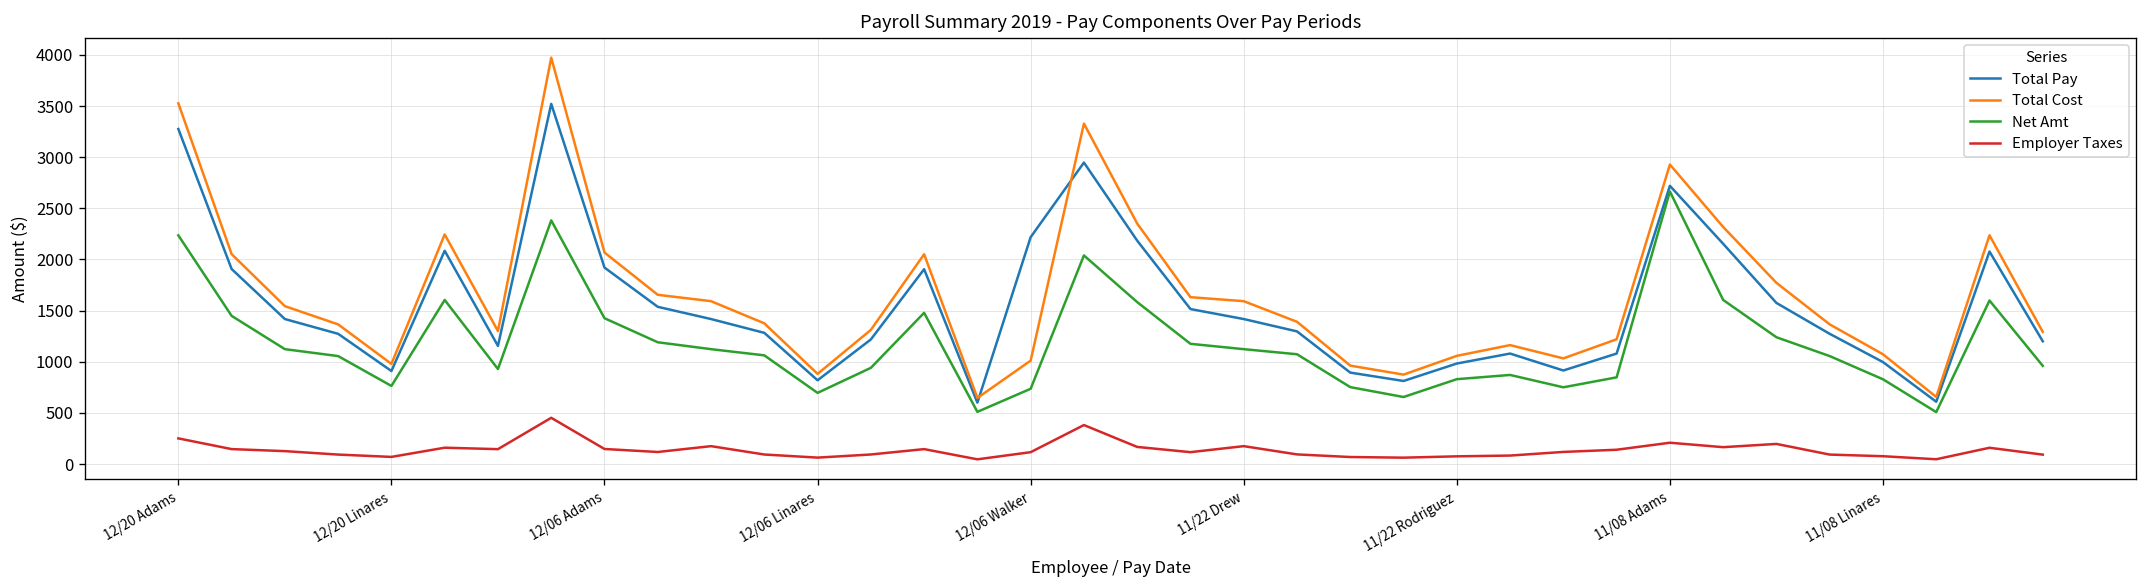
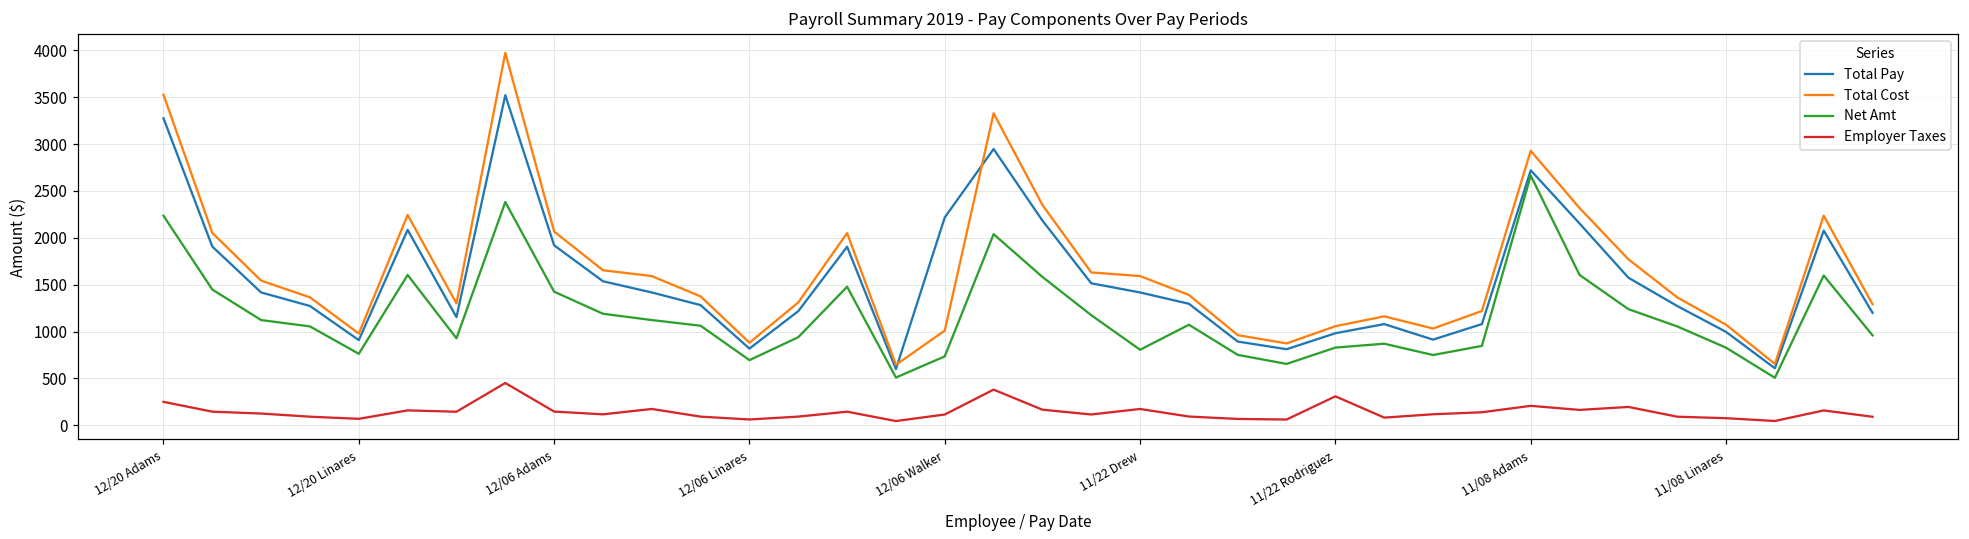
  {
    "Total Pay": {
      "12/20 Adams": 3300,
      "12/20 Linares": 900,
      "12/06 Adams": 1900,
      "12/06 Linares": 800,
      "12/06 Walker": 2200,
      "11/22 Drew": 1400,
      "11/22 Rodriguez": 1000,
      "11/08 Adams": 2700,
      "11/08 Linares": 1000
    },
    "Total Cost": {
      "12/20 Adams": 3500,
      "12/20 Linares": 1000,
      "12/06 Adams": 2100,
      "12/06 Linares": 900,
      "12/06 Walker": 1000,
      "11/22 Drew": 1600,
      "11/22 Rodriguez": 1100,
      "11/08 Adams": 2900,
      "11/08 Linares": 1100
    },
    "Net Amt": {
      "12/20 Adams": 2200,
      "12/20 Linares": 800,
      "12/06 Adams": 1400,
      "12/06 Linares": 700,
      "12/06 Walker": 700,
-     "11/22 Drew": 1100,
+     "11/22 Drew": 800,
      "11/22 Rodriguez": 800,
      "11/08 Adams": 2700,
      "11/08 Linares": 800
    },
    "Employer Taxes": {
      "12/20 Adams": 300,
      "12/20 Linares": 100,
      "12/06 Adams": 100,
      "12/06 Linares": 100,
      "12/06 Walker": 100,
      "11/22 Drew": 200,
-     "11/22 Rodriguez": 100,
+     "11/22 Rodriguez": 300,
      "11/08 Adams": 200,
      "11/08 Linares": 100
    }
  }
